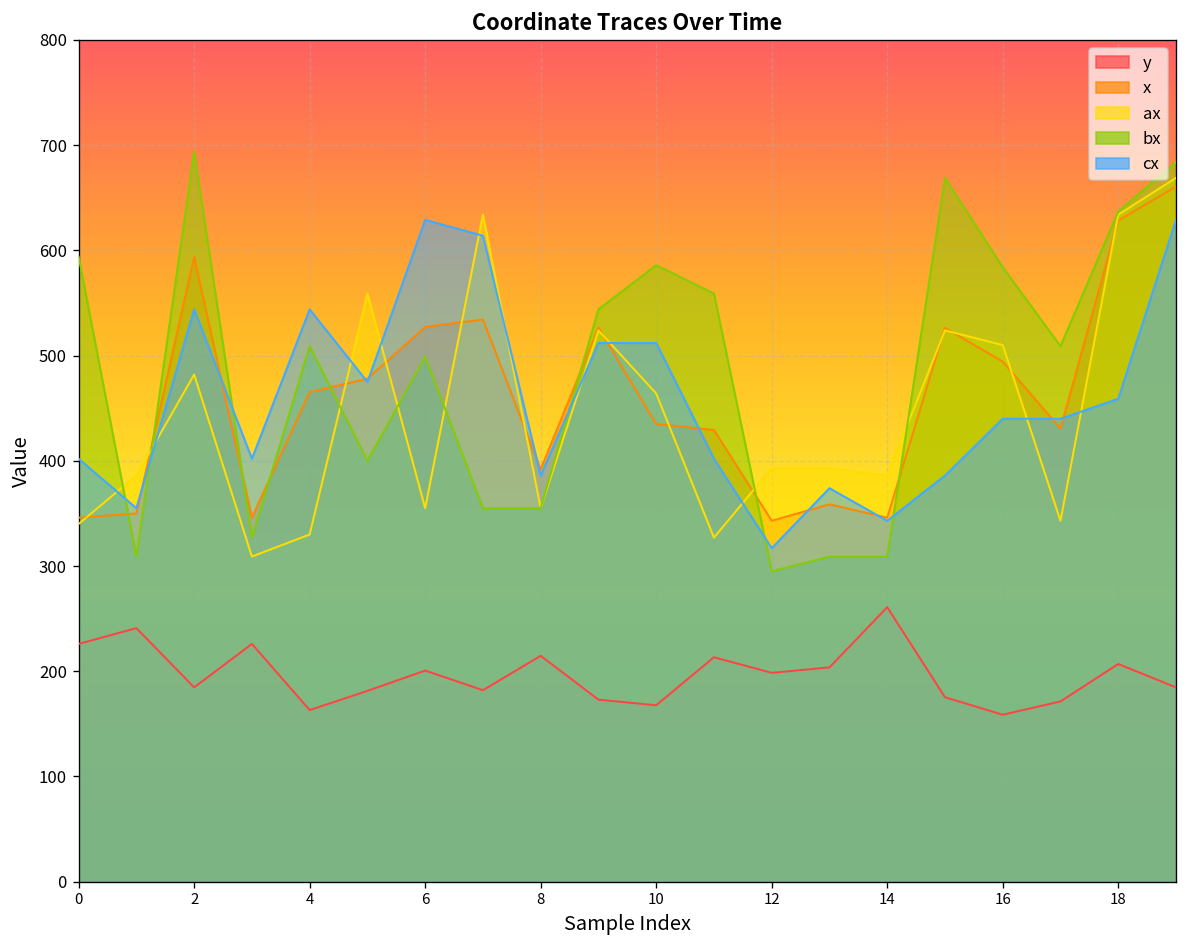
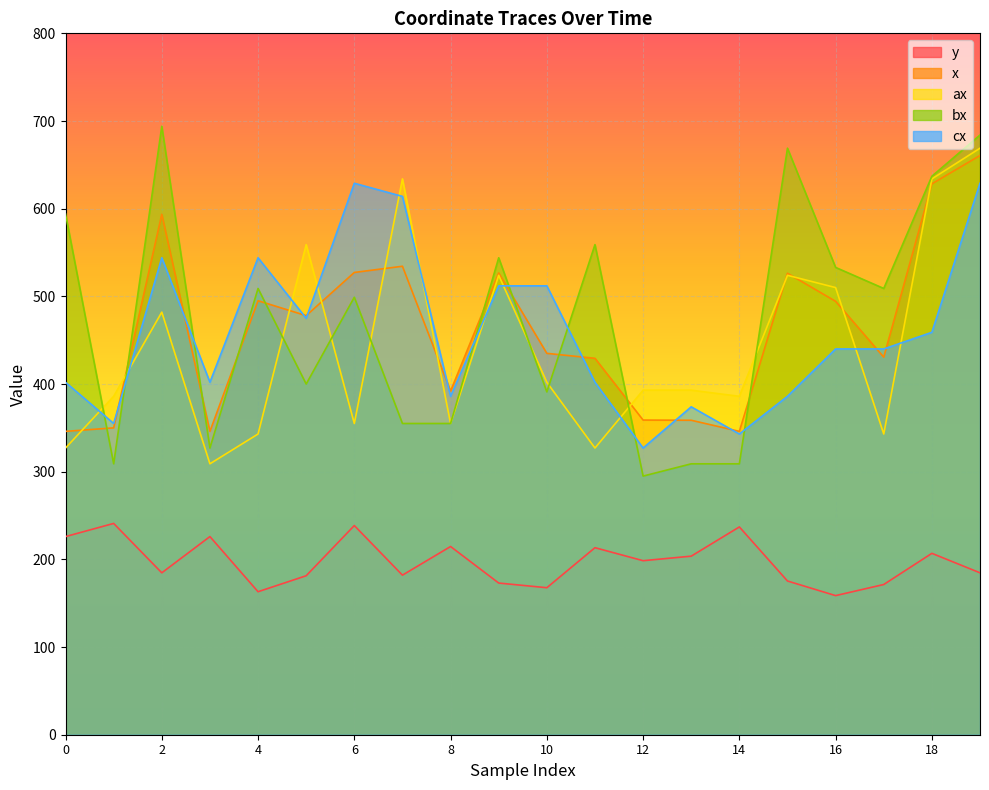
  {
    "y": {
      "0": 230,
      "2": 180,
      "4": 160,
-     "6": 200,
+     "6": 240,
      "8": 210,
      "10": 170,
      "12": 200,
-     "14": 260,
+     "14": 240,
      "16": 160,
      "18": 210
    },
    "x": {
      "0": 350,
      "2": 590,
-     "4": 470,
+     "4": 500,
      "6": 530,
      "8": 390,
      "10": 440,
-     "12": 340,
+     "12": 360,
      "14": 350,
      "16": 490,
      "18": 630
    },
    "ax": {
-     "0": 340,
+     "0": 330,
      "2": 480,
-     "4": 330,
+     "4": 340,
      "6": 360,
-     "10": 460,
+     "10": 400,
      "12": 390,
      "14": 390,
      "16": 510,
      "18": 630
    },
    "bx": {
      "0": 590,
      "2": 690,
      "4": 510,
      "6": 500,
-     "10": 590,
+     "10": 390,
      "12": 300,
      "14": 310,
-     "16": 580,
+     "16": 530,
      "18": 640
    },
    "cx": {
      "0": 400,
      "2": 540,
      "4": 540,
      "6": 630,
      "8": 390,
      "10": 510,
-     "12": 320,
+     "12": 330,
      "14": 340,
      "16": 440,
      "18": 460
    }
  }
